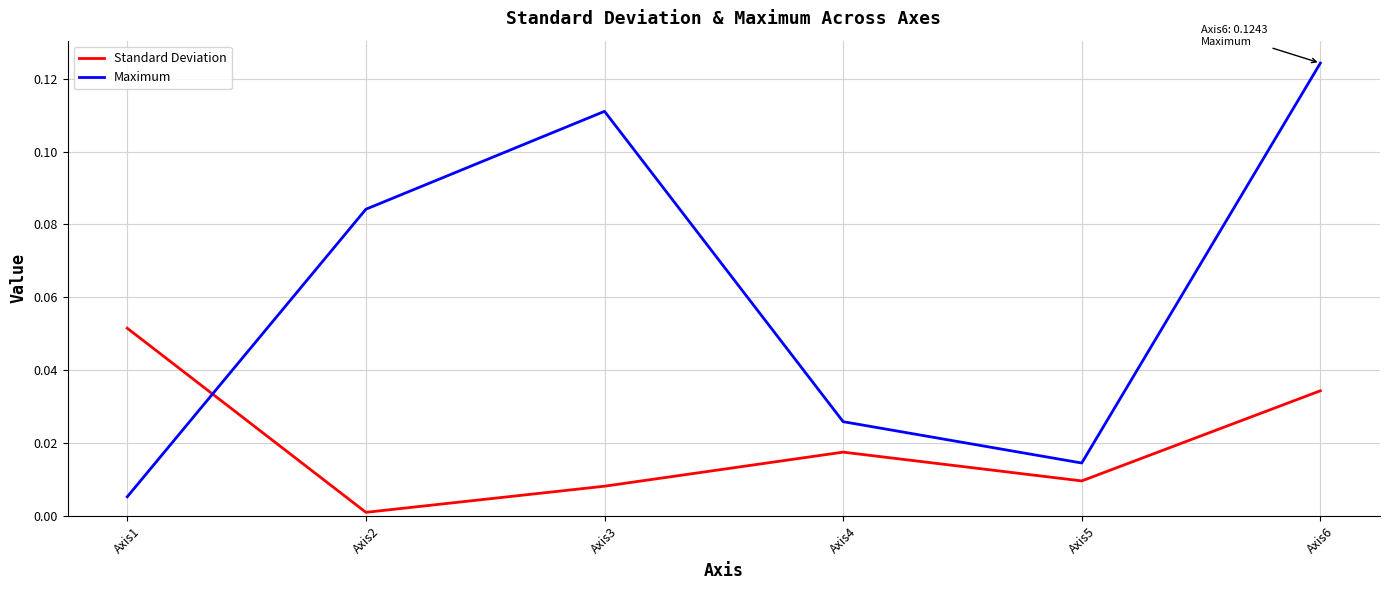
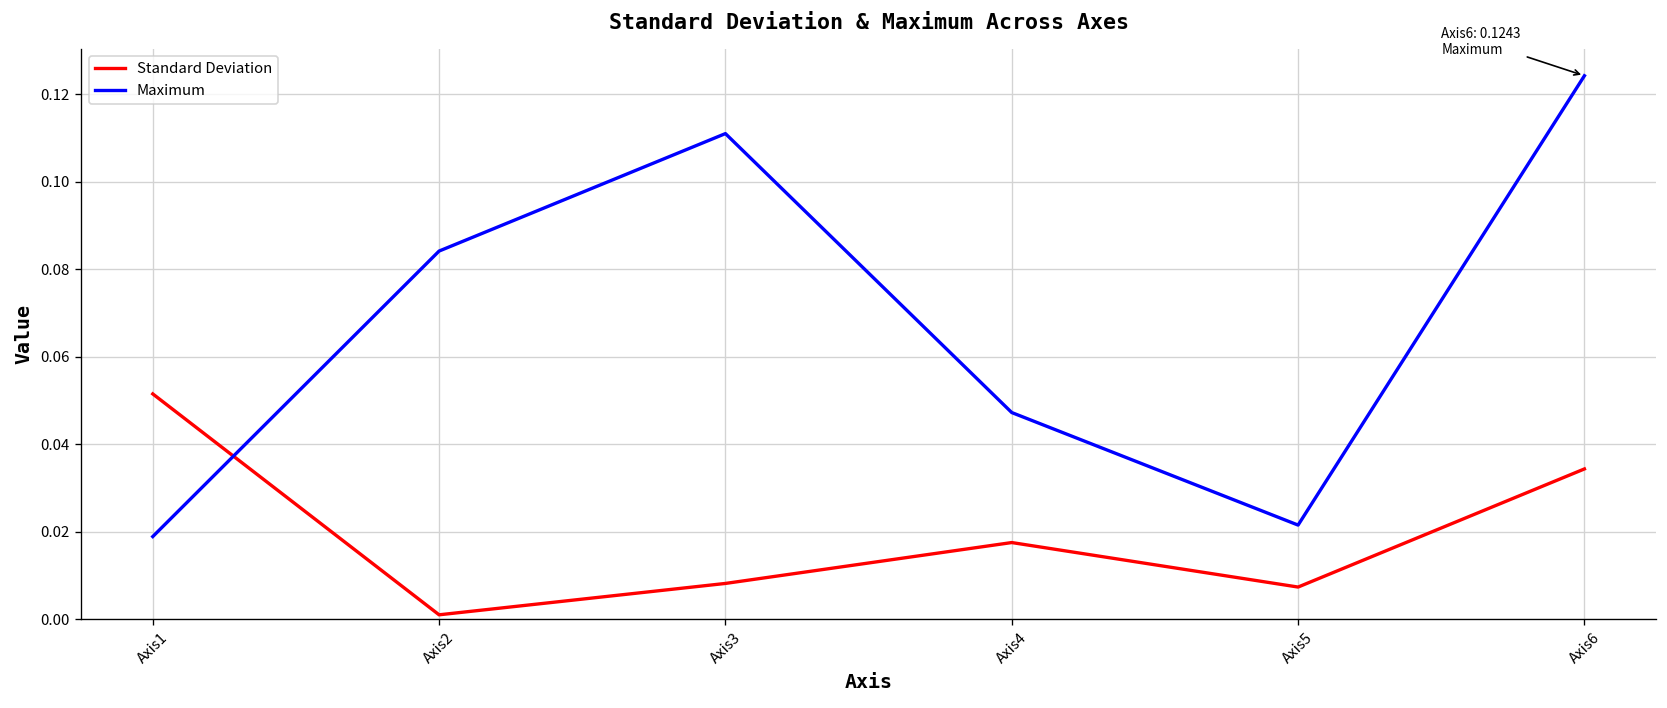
  {
    "Standard Deviation": {
      "Axis1": 0.052,
      "Axis2": 0.001,
      "Axis3": 0.008,
      "Axis4": 0.018,
-     "Axis5": 0.010,
+     "Axis5": 0.007,
      "Axis6": 0.034
    },
    "Maximum": {
-     "Axis1": 0.005,
+     "Axis1": 0.019,
      "Axis2": 0.084,
      "Axis3": 0.111,
-     "Axis4": 0.026,
-     "Axis5": 0.015
+     "Axis4": 0.047,
+     "Axis5": 0.022
    }
  }
